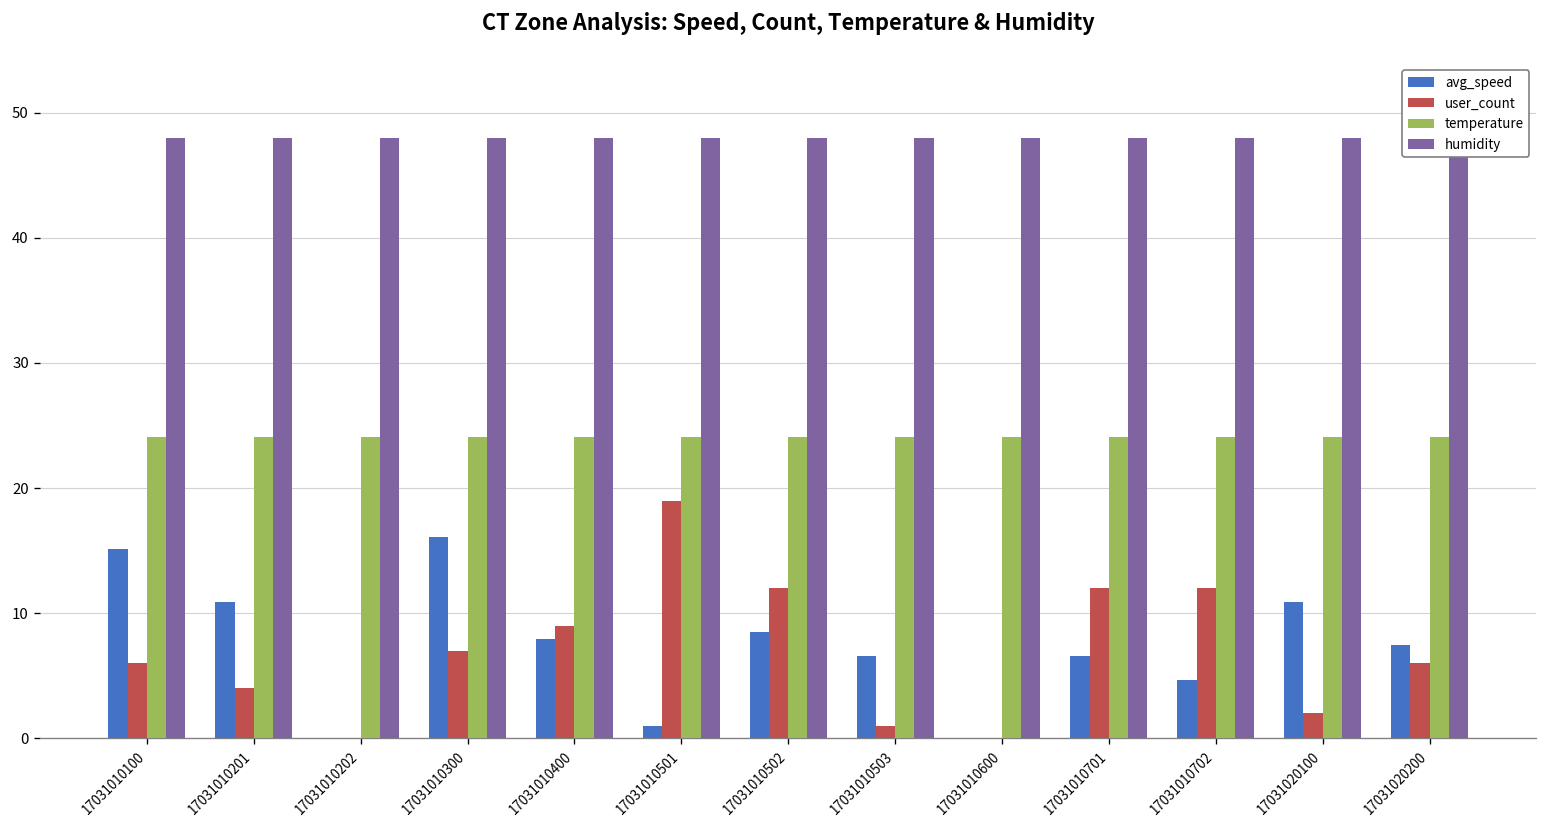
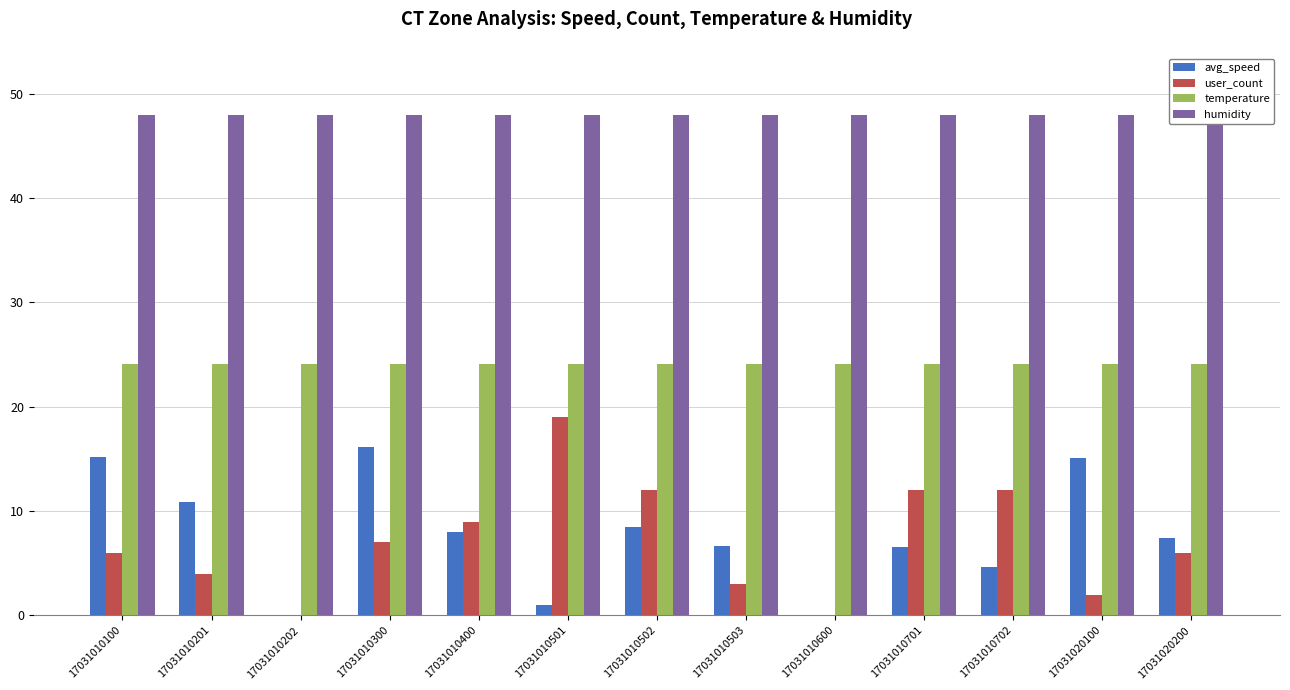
  {
    "avg_speed": {
      "17031010100": 15.2,
      "17031010201": 10.9,
      "17031010202": 0.0,
      "17031010300": 16.1,
      "17031010400": 8.0,
      "17031010501": 1.0,
      "17031010502": 8.5,
      "17031010503": 6.6,
      "17031010600": 0.0,
      "17031010701": 6.6,
      "17031010702": 4.7,
-     "17031020100": 10.9,
+     "17031020100": 15.1,
      "17031020200": 7.4
    },
    "user_count": {
      "17031010100": 6,
      "17031010201": 4,
      "17031010202": 0,
      "17031010300": 7,
      "17031010400": 9,
      "17031010501": 19,
      "17031010502": 12,
-     "17031010503": 1,
+     "17031010503": 3,
      "17031010600": 0,
      "17031010701": 12,
      "17031010702": 12,
      "17031020100": 2,
      "17031020200": 6
    },
    "temperature": {
      "17031010100": 24.1,
      "17031010201": 24.1,
      "17031010202": 24.1,
      "17031010300": 24.1,
      "17031010400": 24.1,
      "17031010501": 24.1,
      "17031010502": 24.1,
      "17031010503": 24.1,
      "17031010600": 24.1,
      "17031010701": 24.1,
      "17031010702": 24.1,
      "17031020100": 24.1,
      "17031020200": 24.1
    },
    "humidity": {
      "17031010100": 48.0,
      "17031010201": 48.0,
      "17031010202": 48.0,
      "17031010300": 48.0,
      "17031010400": 48.0,
      "17031010501": 48.0,
      "17031010502": 48.0,
      "17031010503": 48.0,
      "17031010600": 48.0,
      "17031010701": 48.0,
      "17031010702": 48.0,
      "17031020100": 48.0
    }
  }
